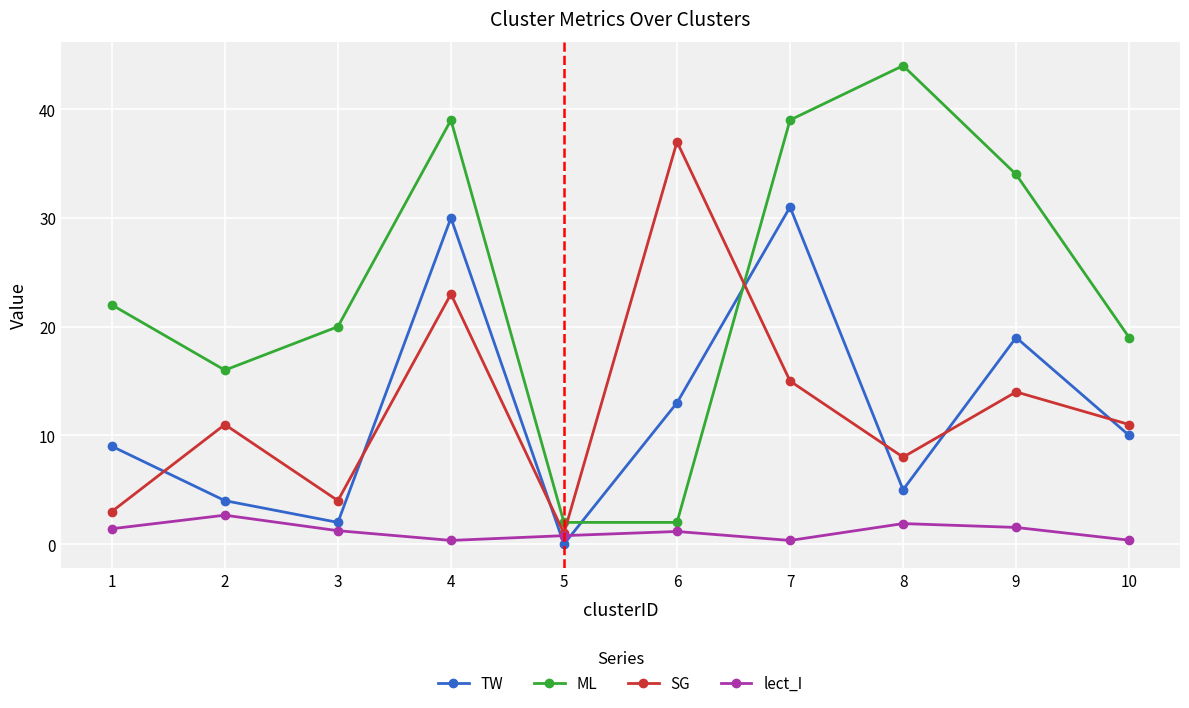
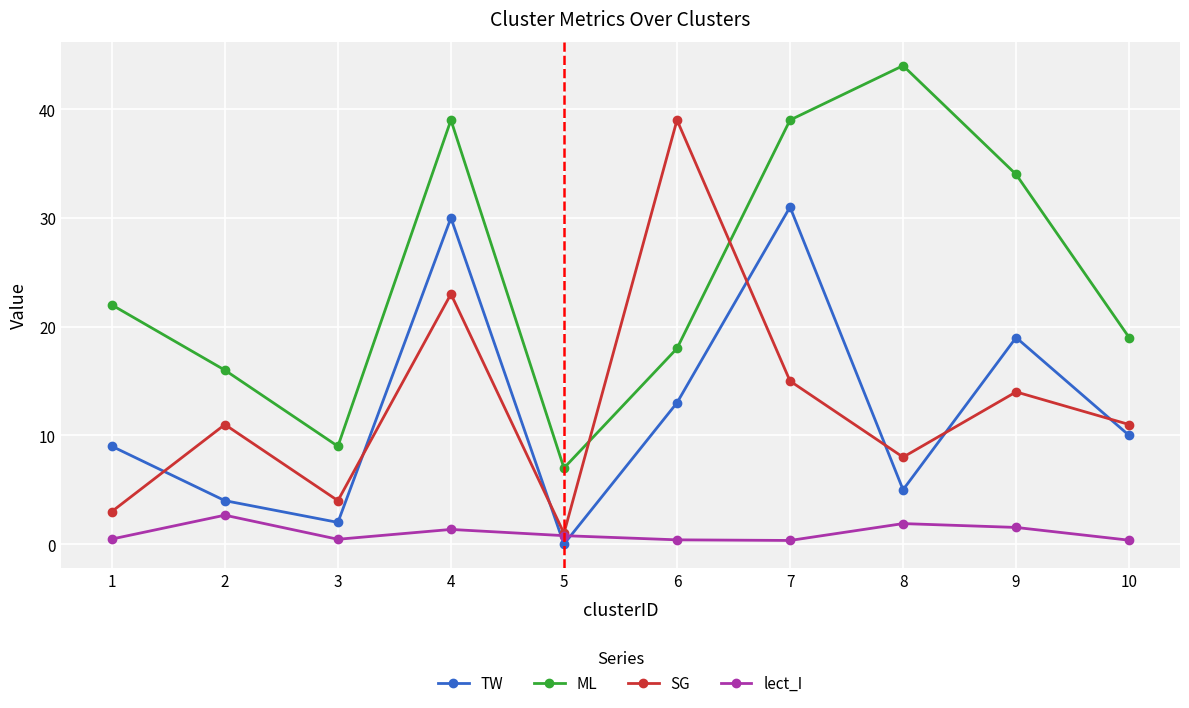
  {
    "TW": {
      "1": 9.0,
      "2": 4.0,
      "3": 2.0,
      "4": 30.0,
      "5": 0.0,
      "6": 13.0,
      "7": 31.0,
      "8": 5.0,
      "9": 19.0,
      "10": 10.0
    },
    "ML": {
      "1": 22,
      "2": 16,
-     "3": 20,
+     "3": 9,
      "4": 39,
-     "5": 2,
-     "6": 2,
+     "5": 7,
+     "6": 18,
      "7": 39,
      "8": 44,
      "9": 34,
      "10": 19
    },
    "SG": {
      "1": 3,
      "2": 11,
      "3": 4,
      "4": 23,
-     "6": 37,
+     "6": 39,
      "7": 15,
      "8": 8,
      "9": 14,
      "10": 11
    },
    "lect_I": {
-     "1": 1.4,
+     "1": 0.5,
      "2": 2.7,
-     "3": 1.2,
-     "4": 0.3,
-     "6": 1.2,
+     "3": 0.4,
+     "4": 1.4,
+     "6": 0.4,
      "7": 0.3,
      "8": 1.9,
      "9": 1.5,
      "10": 0.4
    }
  }
